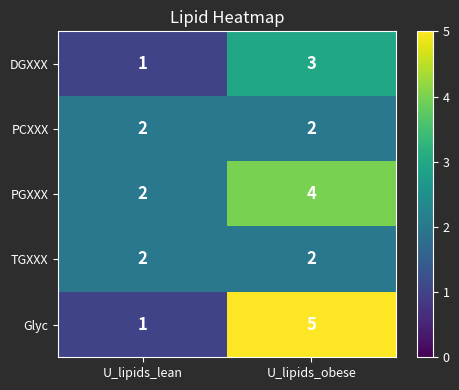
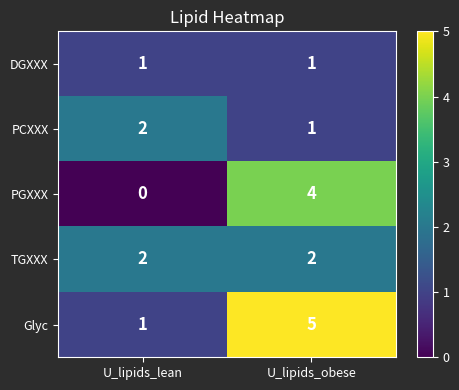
  {
    "DGXXX": {
      "U_lipids_lean": 1,
-     "U_lipids_obese": 3
+     "U_lipids_obese": 1
    },
    "PCXXX": {
      "U_lipids_lean": 2,
-     "U_lipids_obese": 2
+     "U_lipids_obese": 1
    },
    "PGXXX": {
-     "U_lipids_lean": 2,
+     "U_lipids_lean": 0,
      "U_lipids_obese": 4
    },
    "TGXXX": {
      "U_lipids_lean": 2,
      "U_lipids_obese": 2
    },
    "Glyc": {
      "U_lipids_lean": 1,
      "U_lipids_obese": 5
    }
  }
